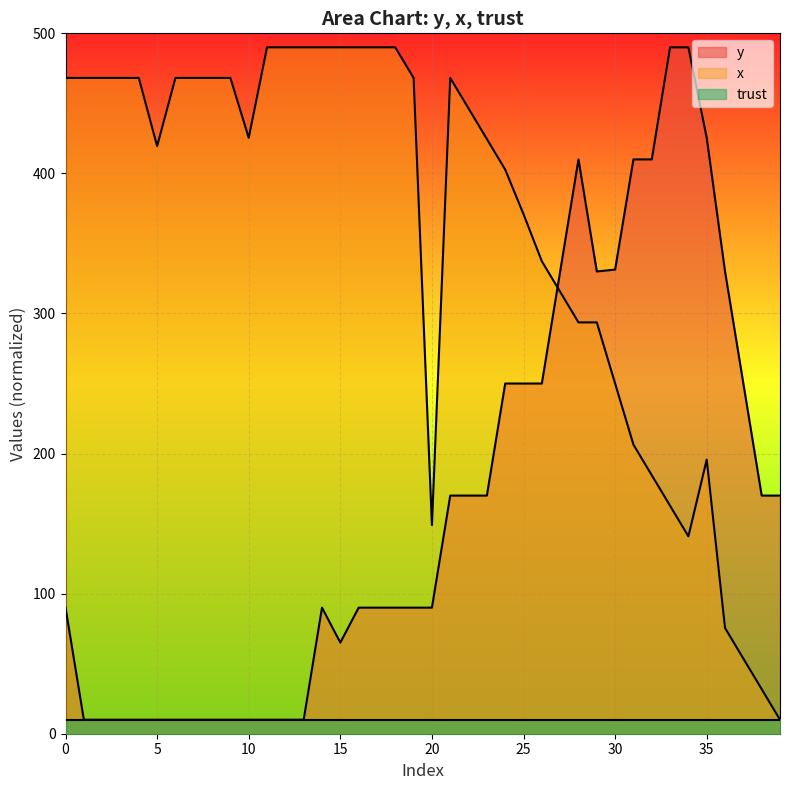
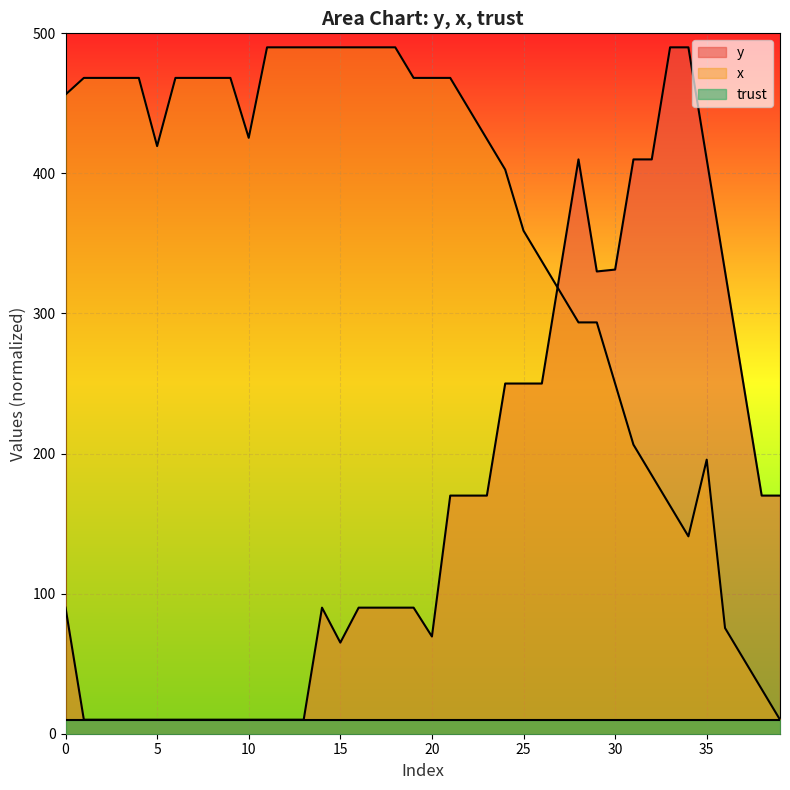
  {
    "y": {
      "0": 90,
      "15": 65,
-     "20": 90,
+     "20": 69,
      "25": 250,
      "30": 331,
-     "35": 425
+     "35": 410
    },
    "x": {
-     "0": 468,
+     "0": 456,
      "5": 419,
      "10": 425,
      "15": 490,
-     "20": 149,
-     "25": 371,
+     "20": 468,
+     "25": 359,
      "30": 250,
      "35": 196
    },
    "trust": {
      "0": 10,
      "15": 10,
      "20": 10,
      "25": 10,
      "30": 10,
      "35": 10
    }
  }
